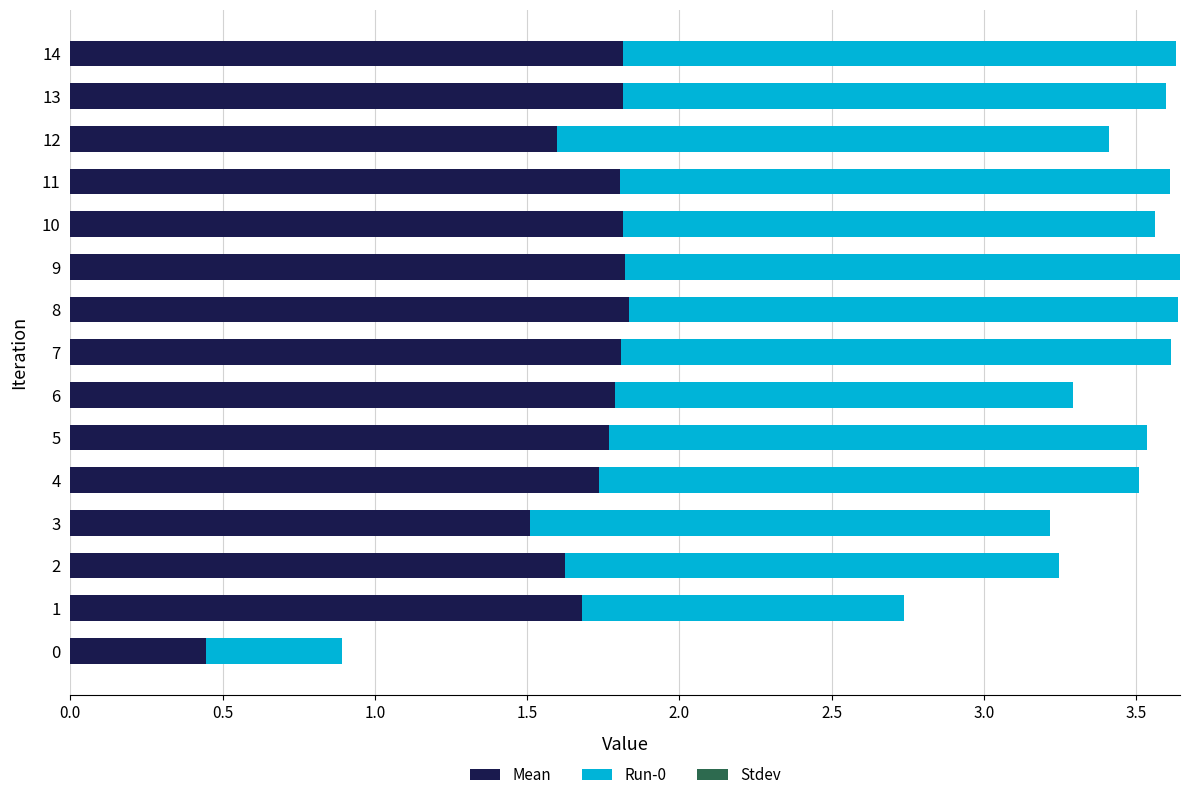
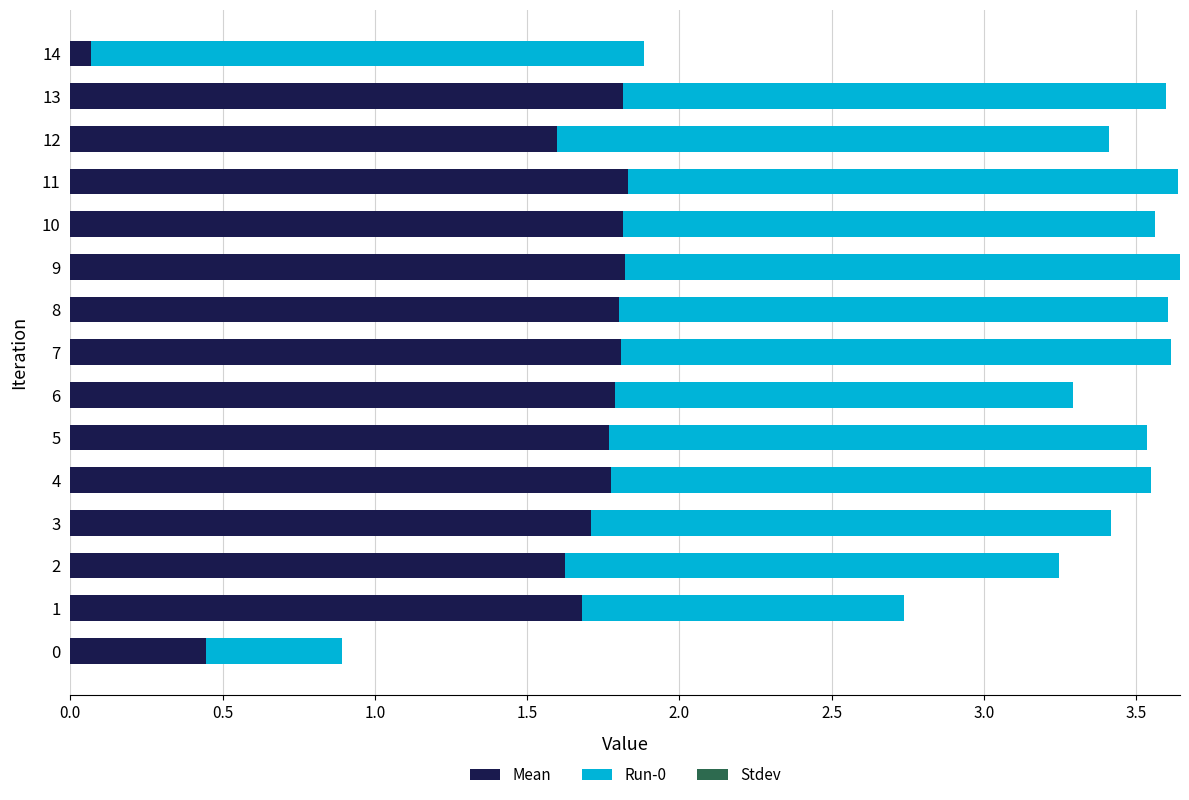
  {
    "Mean": {
-     "14": 1.82,
+     "14": 0.07,
      "13": 1.82,
      "12": 1.60,
-     "11": 1.81,
+     "11": 1.83,
      "10": 1.81,
      "9": 1.82,
-     "8": 1.83,
+     "8": 1.80,
      "7": 1.81,
      "6": 1.79,
      "5": 1.77,
-     "4": 1.73,
-     "3": 1.51,
+     "4": 1.77,
+     "3": 1.71,
      "2": 1.62,
      "1": 1.68,
      "0": 0.45
    }
  }
